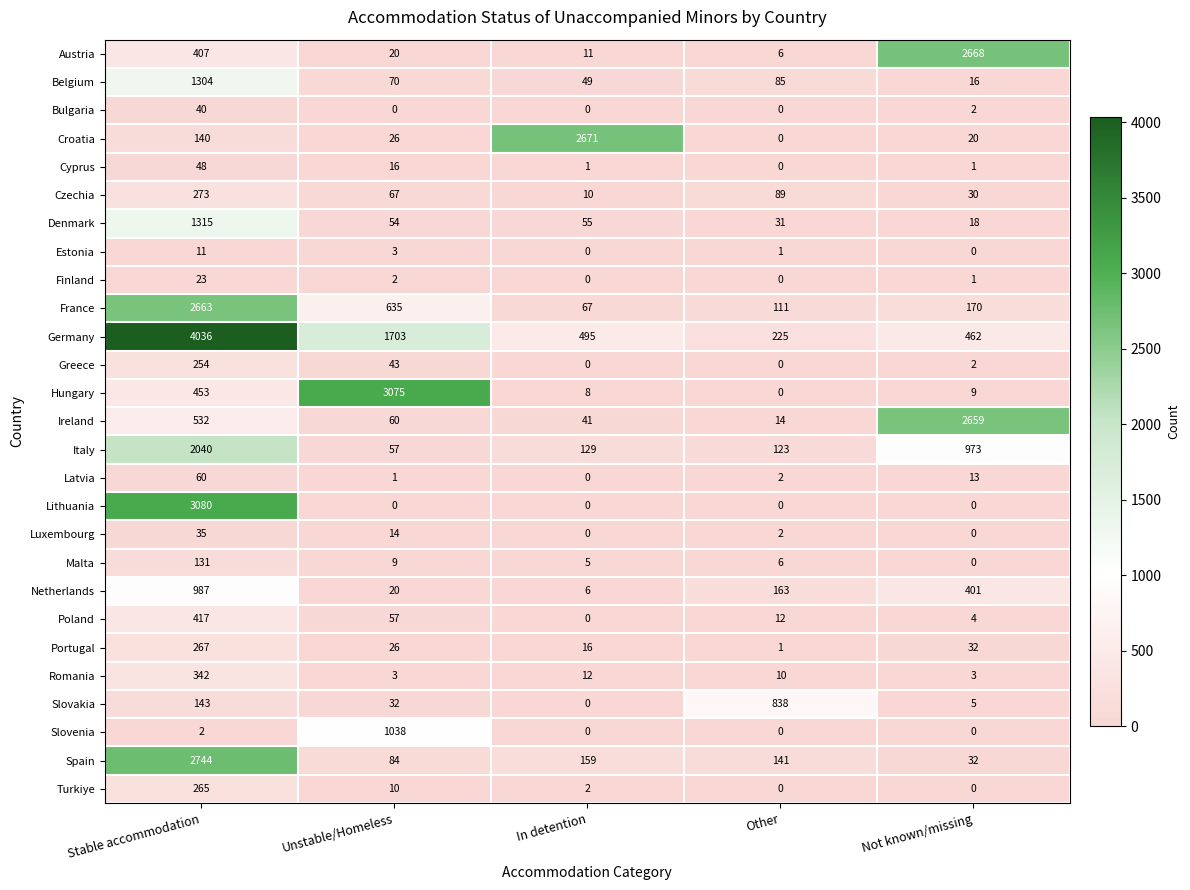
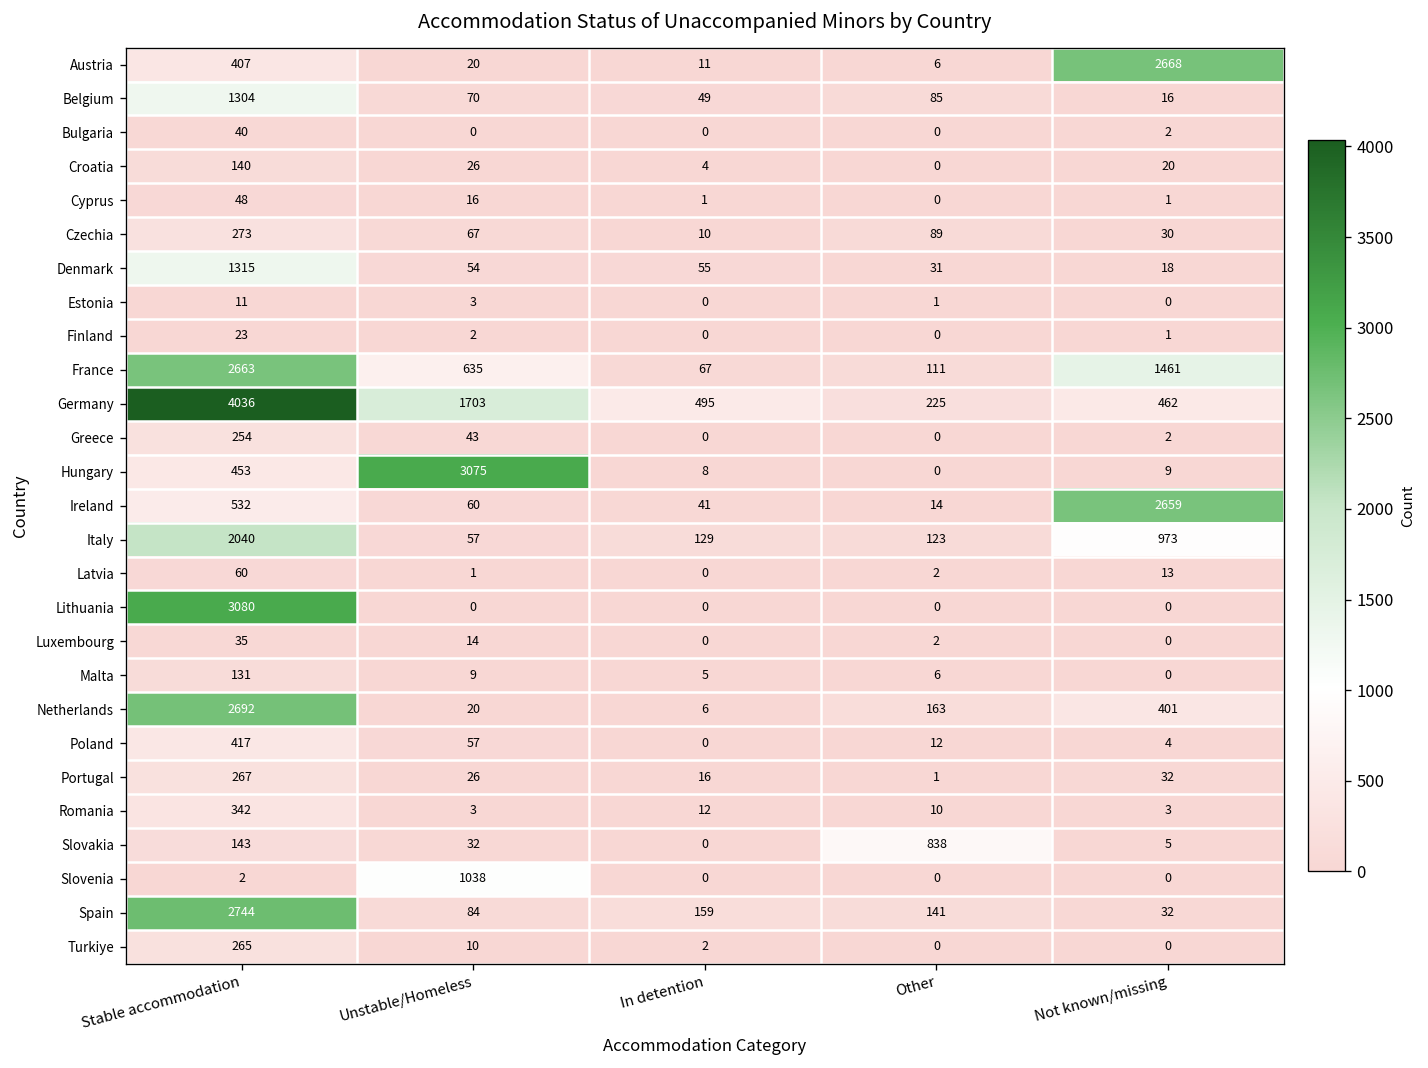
  {
    "Austria": {
      "Stable accommodation": 407,
      "Unstable/Homeless": 20,
      "In detention": 11,
      "Other": 6,
      "Not known/missing": 2668
    },
    "Belgium": {
      "Stable accommodation": 1304,
      "Unstable/Homeless": 70,
      "In detention": 49,
      "Other": 85,
      "Not known/missing": 16
    },
    "Bulgaria": {
      "Stable accommodation": 40,
      "Unstable/Homeless": 0,
      "In detention": 0,
      "Other": 0,
      "Not known/missing": 2
    },
    "Croatia": {
      "Stable accommodation": 140,
      "Unstable/Homeless": 26,
-     "In detention": 2671,
+     "In detention": 4,
      "Other": 0,
      "Not known/missing": 20
    },
    "Cyprus": {
      "Stable accommodation": 48,
      "Unstable/Homeless": 16,
      "In detention": 1,
      "Other": 0,
      "Not known/missing": 1
    },
    "Czechia": {
      "Stable accommodation": 273,
      "Unstable/Homeless": 67,
      "In detention": 10,
      "Other": 89,
      "Not known/missing": 30
    },
    "Denmark": {
      "Stable accommodation": 1315,
      "Unstable/Homeless": 54,
      "In detention": 55,
      "Other": 31,
      "Not known/missing": 18
    },
    "Estonia": {
      "Stable accommodation": 11,
      "Unstable/Homeless": 3,
      "In detention": 0,
      "Other": 1,
      "Not known/missing": 0
    },
    "Finland": {
      "Stable accommodation": 23,
      "Unstable/Homeless": 2,
      "In detention": 0,
      "Other": 0,
      "Not known/missing": 1
    },
    "France": {
      "Stable accommodation": 2663,
      "Unstable/Homeless": 635,
      "In detention": 67,
      "Other": 111,
-     "Not known/missing": 170
+     "Not known/missing": 1461
    },
    "Germany": {
      "Stable accommodation": 4036,
      "Unstable/Homeless": 1703,
      "In detention": 495,
      "Other": 225,
      "Not known/missing": 462
    },
    "Greece": {
      "Stable accommodation": 254,
      "Unstable/Homeless": 43,
      "In detention": 0,
      "Other": 0,
      "Not known/missing": 2
    },
    "Hungary": {
      "Stable accommodation": 453,
      "Unstable/Homeless": 3075,
      "In detention": 8,
      "Other": 0,
      "Not known/missing": 9
    },
    "Ireland": {
      "Stable accommodation": 532,
      "Unstable/Homeless": 60,
      "In detention": 41,
      "Other": 14,
      "Not known/missing": 2659
    },
    "Italy": {
      "Stable accommodation": 2040,
      "Unstable/Homeless": 57,
      "In detention": 129,
      "Other": 123,
      "Not known/missing": 973
    },
    "Latvia": {
      "Stable accommodation": 60,
      "Unstable/Homeless": 1,
      "In detention": 0,
      "Other": 2,
      "Not known/missing": 13
    },
    "Lithuania": {
      "Stable accommodation": 3080,
      "Unstable/Homeless": 0,
      "In detention": 0,
      "Other": 0,
      "Not known/missing": 0
    },
    "Luxembourg": {
      "Stable accommodation": 35,
      "Unstable/Homeless": 14,
      "In detention": 0,
      "Other": 2,
      "Not known/missing": 0
    },
    "Malta": {
      "Stable accommodation": 131,
      "Unstable/Homeless": 9,
      "In detention": 5,
      "Other": 6,
      "Not known/missing": 0
    },
    "Netherlands": {
-     "Stable accommodation": 987,
+     "Stable accommodation": 2692,
      "Unstable/Homeless": 20,
      "In detention": 6,
      "Other": 163,
      "Not known/missing": 401
    },
    "Poland": {
      "Stable accommodation": 417,
      "Unstable/Homeless": 57,
      "In detention": 0,
      "Other": 12,
      "Not known/missing": 4
    },
    "Portugal": {
      "Stable accommodation": 267,
      "Unstable/Homeless": 26,
      "In detention": 16,
      "Other": 1,
      "Not known/missing": 32
    },
    "Romania": {
      "Stable accommodation": 342,
      "Unstable/Homeless": 3,
      "In detention": 12,
      "Other": 10,
      "Not known/missing": 3
    },
    "Slovakia": {
      "Stable accommodation": 143,
      "Unstable/Homeless": 32,
      "In detention": 0,
      "Other": 838,
      "Not known/missing": 5
    },
    "Slovenia": {
      "Stable accommodation": 2,
      "Unstable/Homeless": 1038,
      "In detention": 0,
      "Other": 0,
      "Not known/missing": 0
    },
    "Spain": {
      "Stable accommodation": 2744,
      "Unstable/Homeless": 84,
      "In detention": 159,
      "Other": 141,
      "Not known/missing": 32
    },
    "Turkiye": {
      "Stable accommodation": 265,
      "Unstable/Homeless": 10,
      "In detention": 2,
      "Other": 0,
      "Not known/missing": 0
    }
  }
